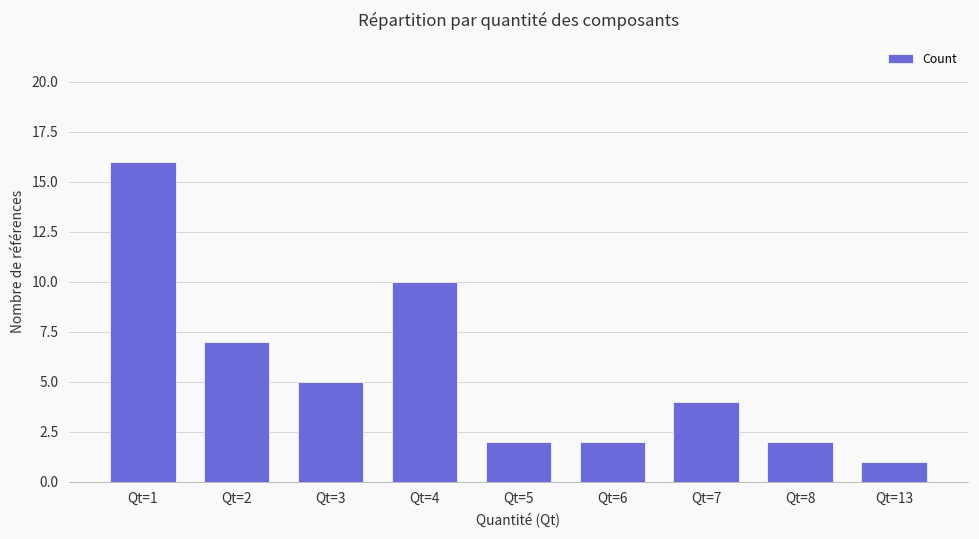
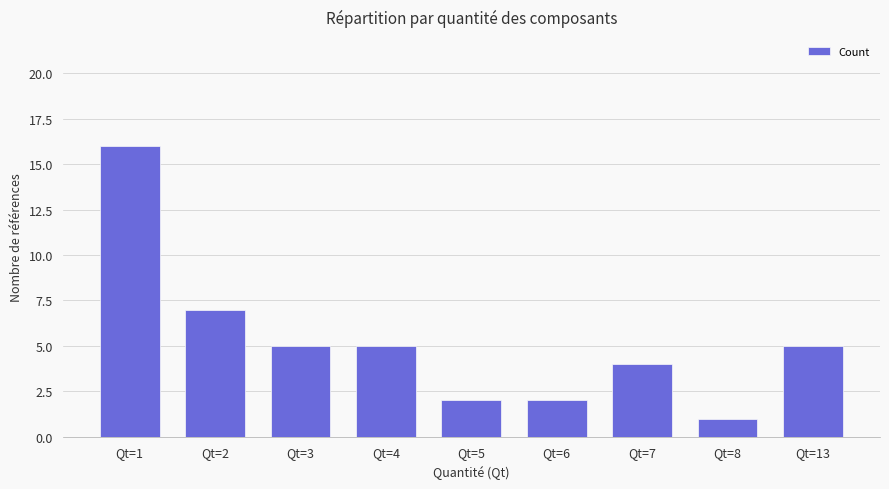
  {
    "Qt=1": 16,
    "Qt=2": 7,
    "Qt=3": 5,
-   "Qt=4": 10,
+   "Qt=4": 5,
    "Qt=5": 2,
    "Qt=6": 2,
    "Qt=7": 4,
-   "Qt=8": 2,
-   "Qt=13": 1
+   "Qt=8": 1,
+   "Qt=13": 5
  }
